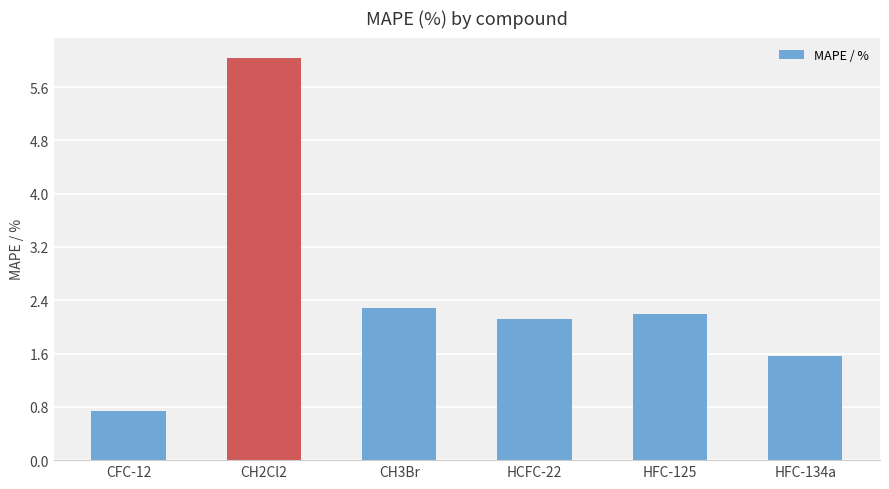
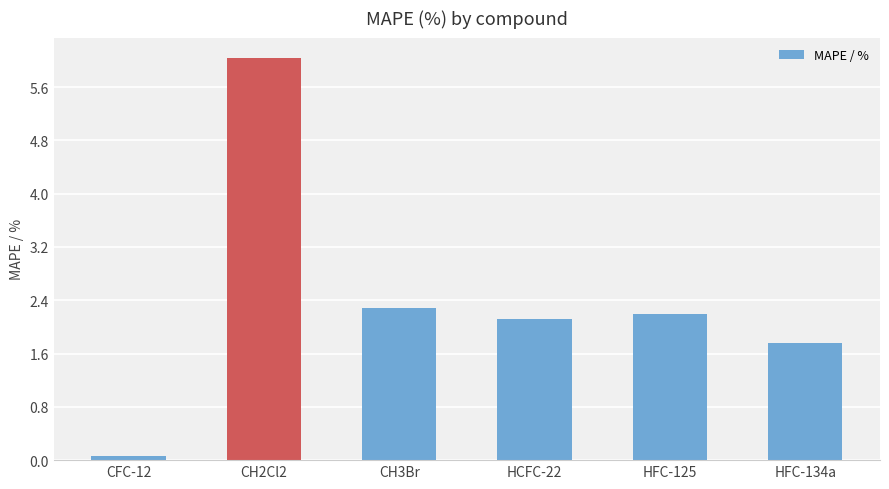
  {
-   "CFC-12": 0.7,
+   "CFC-12": 0.1,
    "CH2Cl2": 6.0,
    "CH3Br": 2.3,
    "HCFC-22": 2.1,
    "HFC-125": 2.2,
-   "HFC-134a": 1.6
+   "HFC-134a": 1.8
  }
